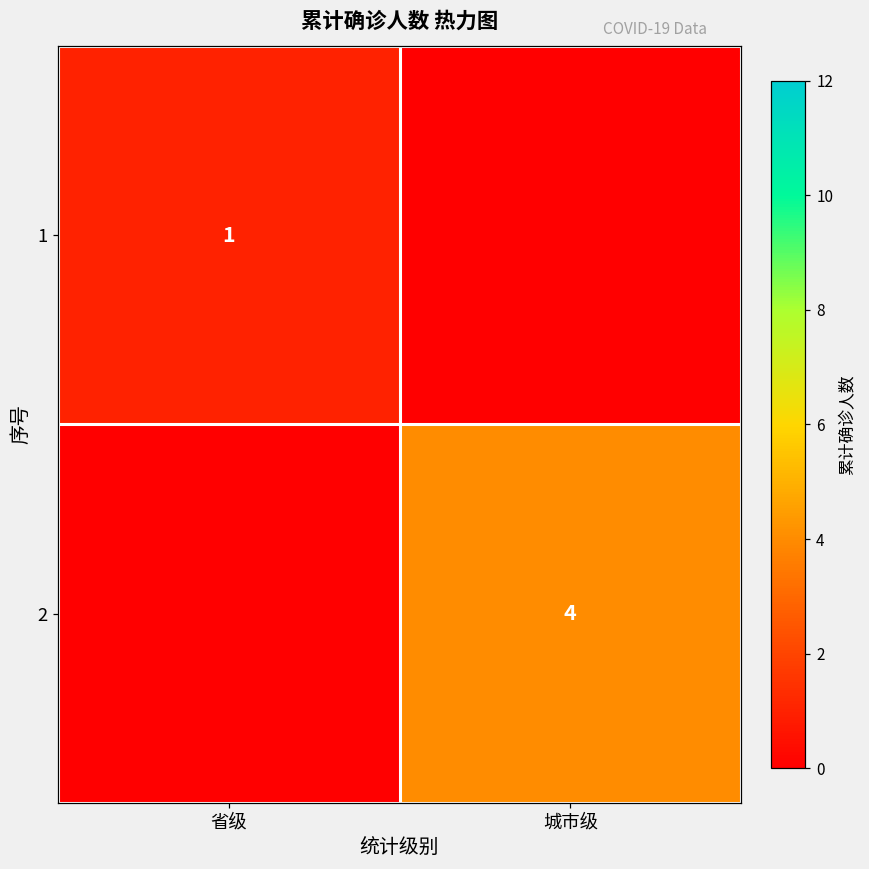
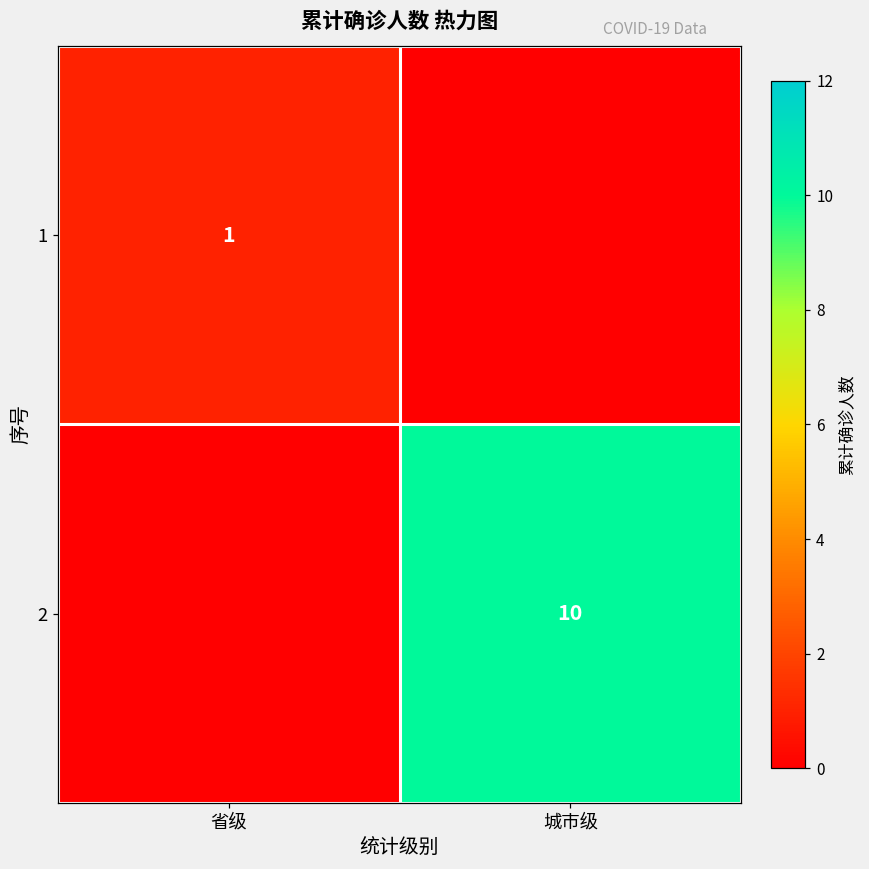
  {
    "1": {
      "省级": 1
    },
    "2": {
-     "城市级": 4
+     "城市级": 10
    }
  }
